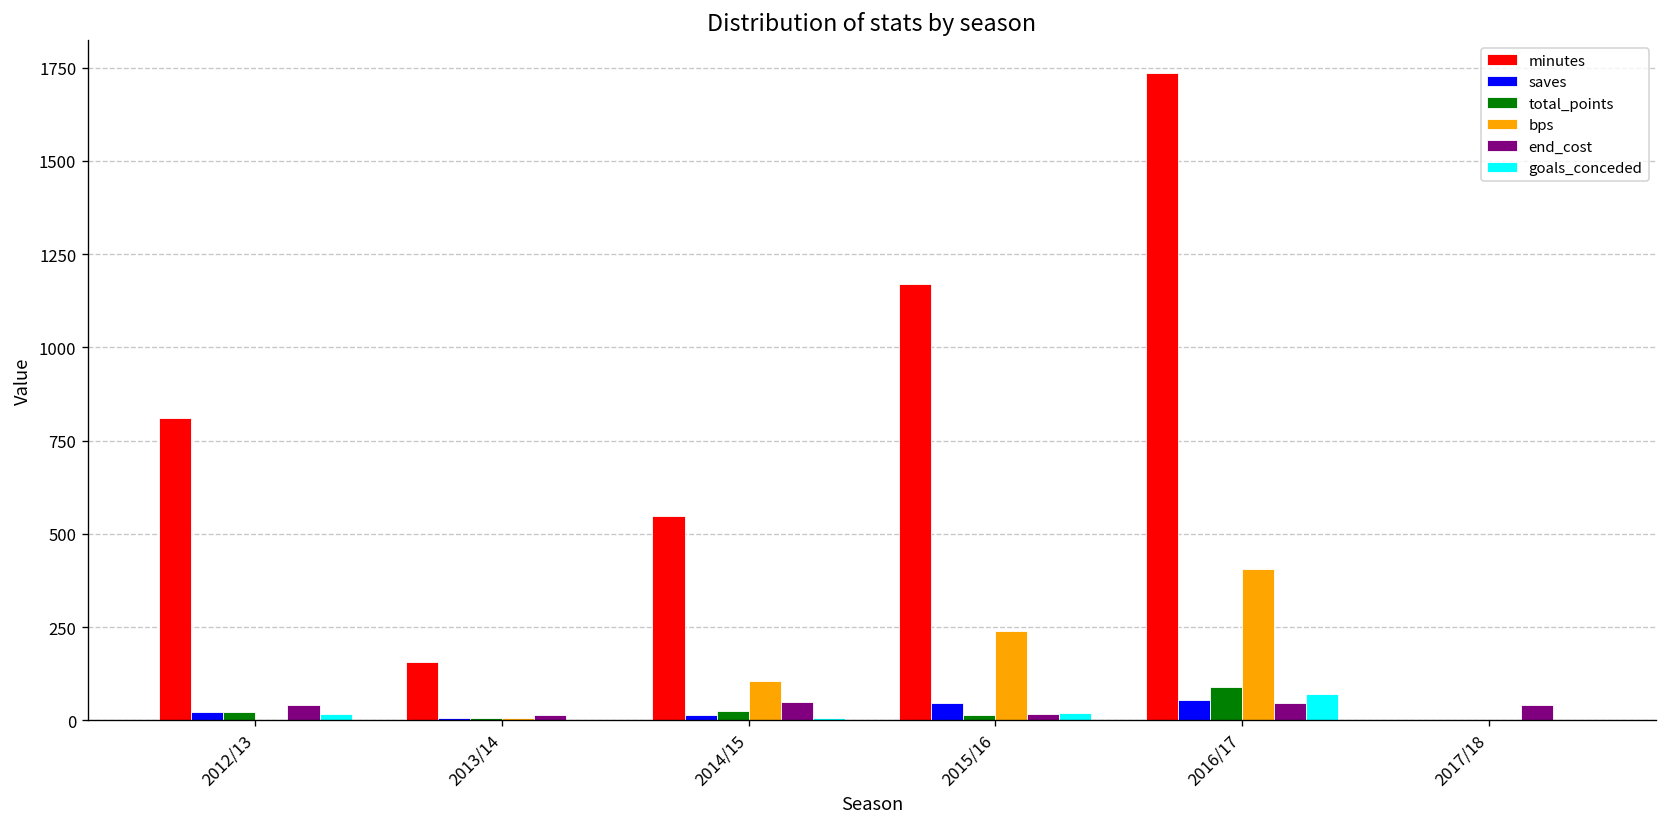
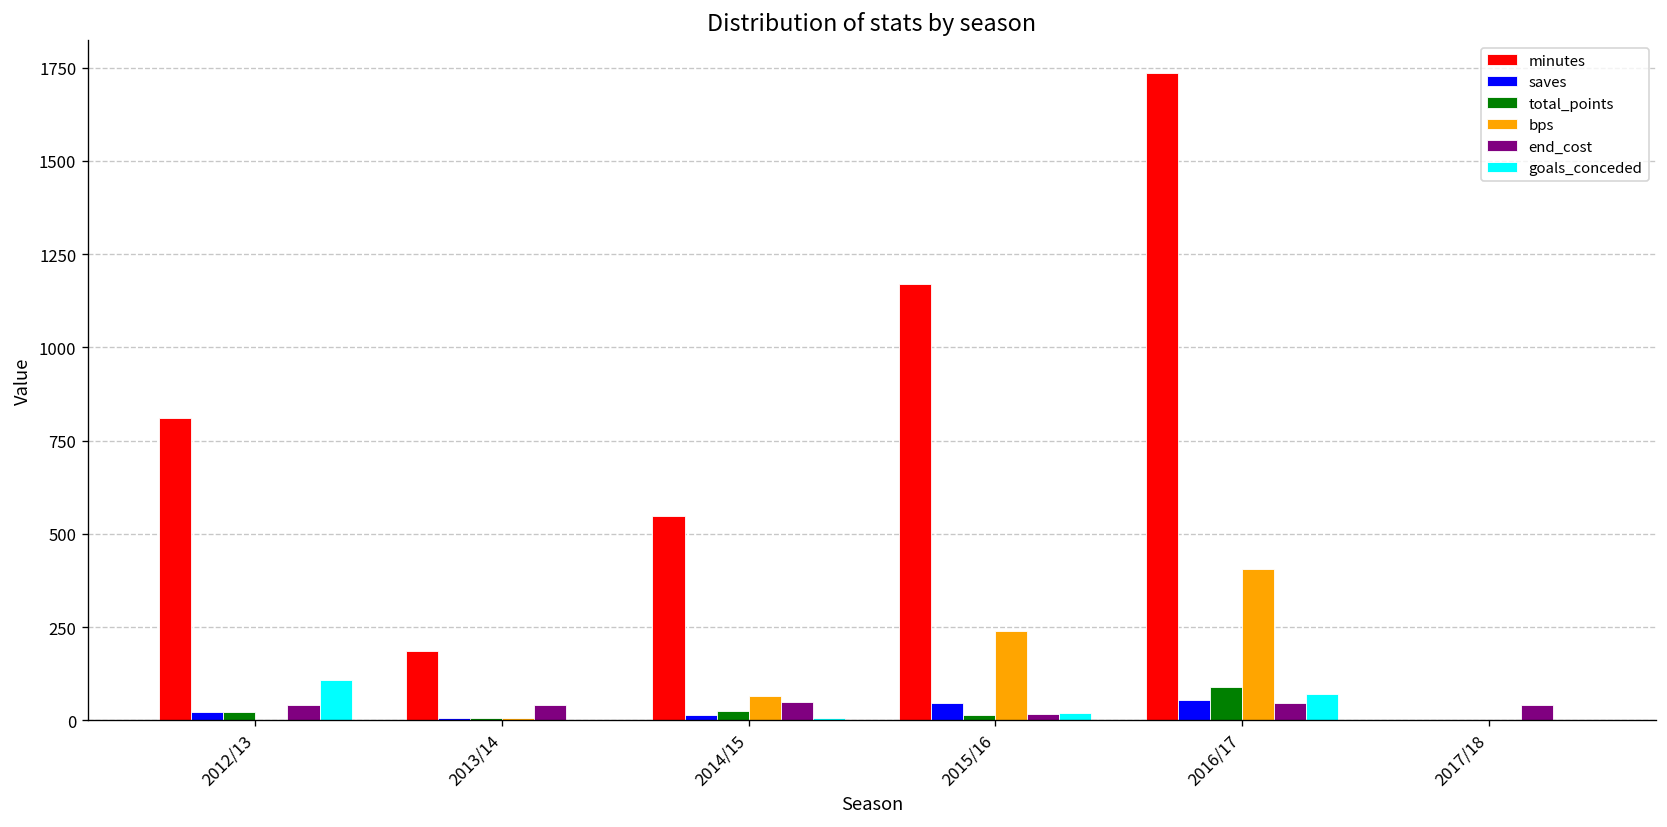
  {
    "minutes": {
      "2012/13": 810,
-     "2013/14": 160,
+     "2013/14": 190,
      "2014/15": 550,
      "2015/16": 1170,
      "2016/17": 1740,
      "2017/18": 0
    },
    "saves": {
      "2012/13": 20,
      "2014/15": 20,
      "2015/16": 50,
      "2016/17": 50,
      "2017/18": 0
    },
    "total_points": {
      "2012/13": 20,
      "2014/15": 30,
      "2015/16": 10,
      "2016/17": 90,
      "2017/18": 0
    },
    "bps": {
      "2012/13": 0,
-     "2014/15": 110,
+     "2014/15": 70,
      "2015/16": 240,
      "2016/17": 410,
      "2017/18": 0
    },
    "end_cost": {
      "2012/13": 40,
-     "2013/14": 10,
+     "2013/14": 40,
      "2014/15": 50,
      "2015/16": 20,
      "2016/17": 50,
      "2017/18": 40
    },
    "goals_conceded": {
-     "2012/13": 20,
+     "2012/13": 110,
      "2015/16": 20,
      "2016/17": 70,
      "2017/18": 0
    }
  }
